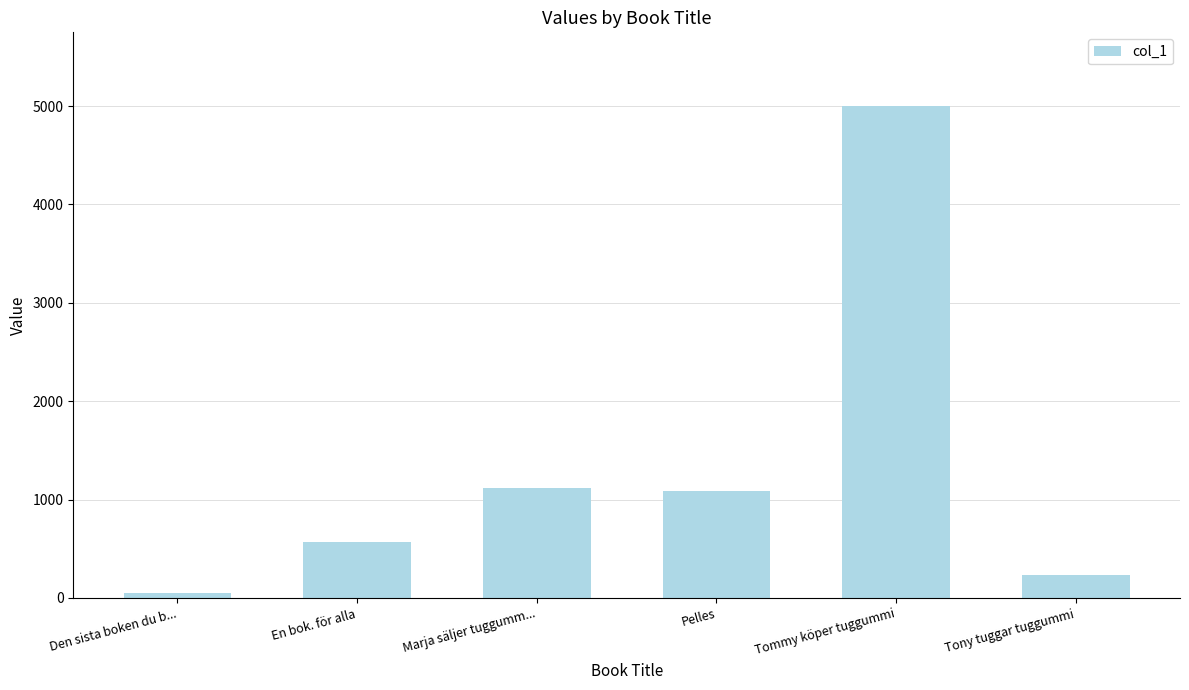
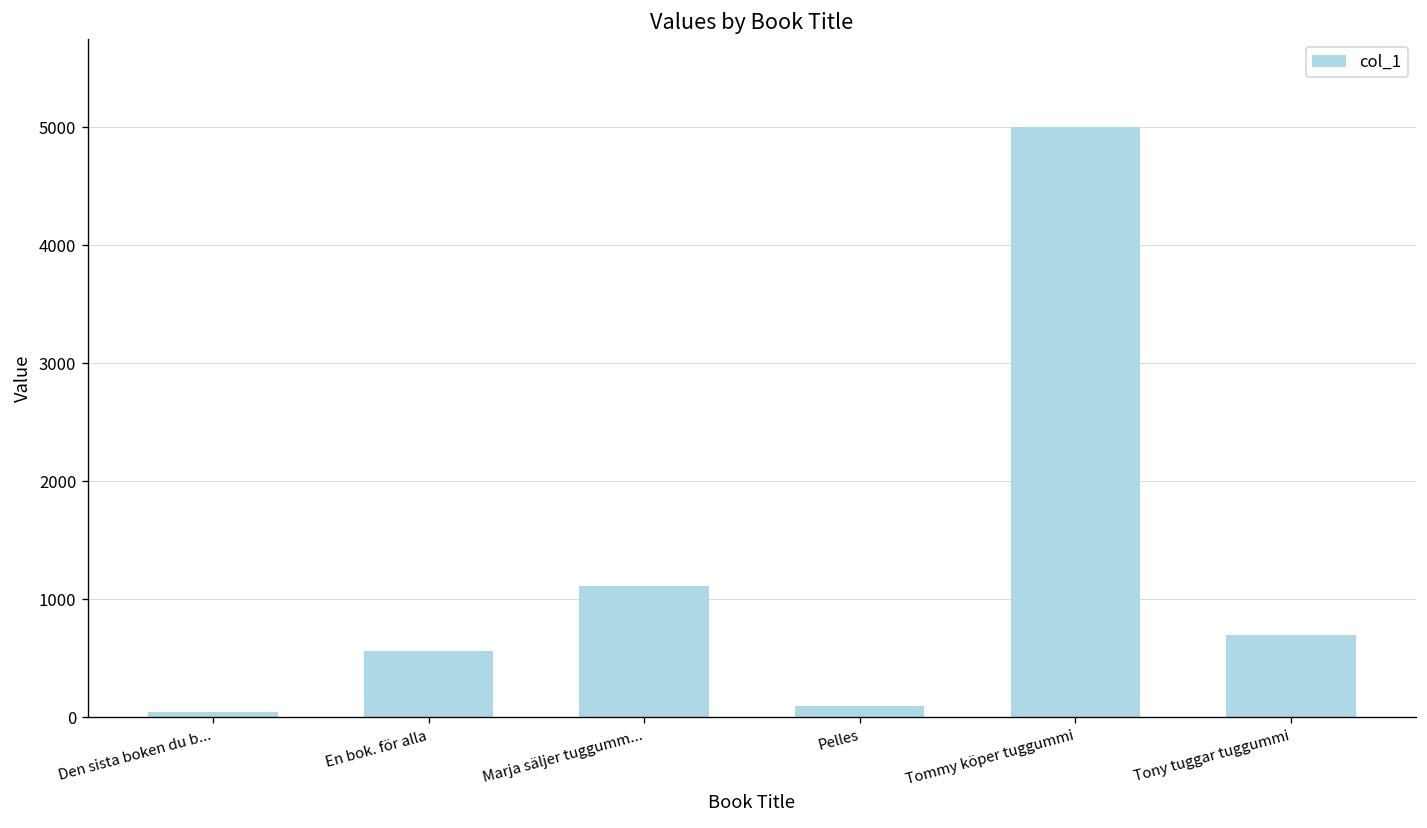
  {
    "Den sista boken du b...": 0,
    "En bok. för alla": 600,
    "Marja säljer tuggumm...": 1100,
-   "Pelles": 1100,
+   "Pelles": 100,
    "Tommy köper tuggummi": 5000,
-   "Tony tuggar tuggummi": 200
+   "Tony tuggar tuggummi": 700
  }
